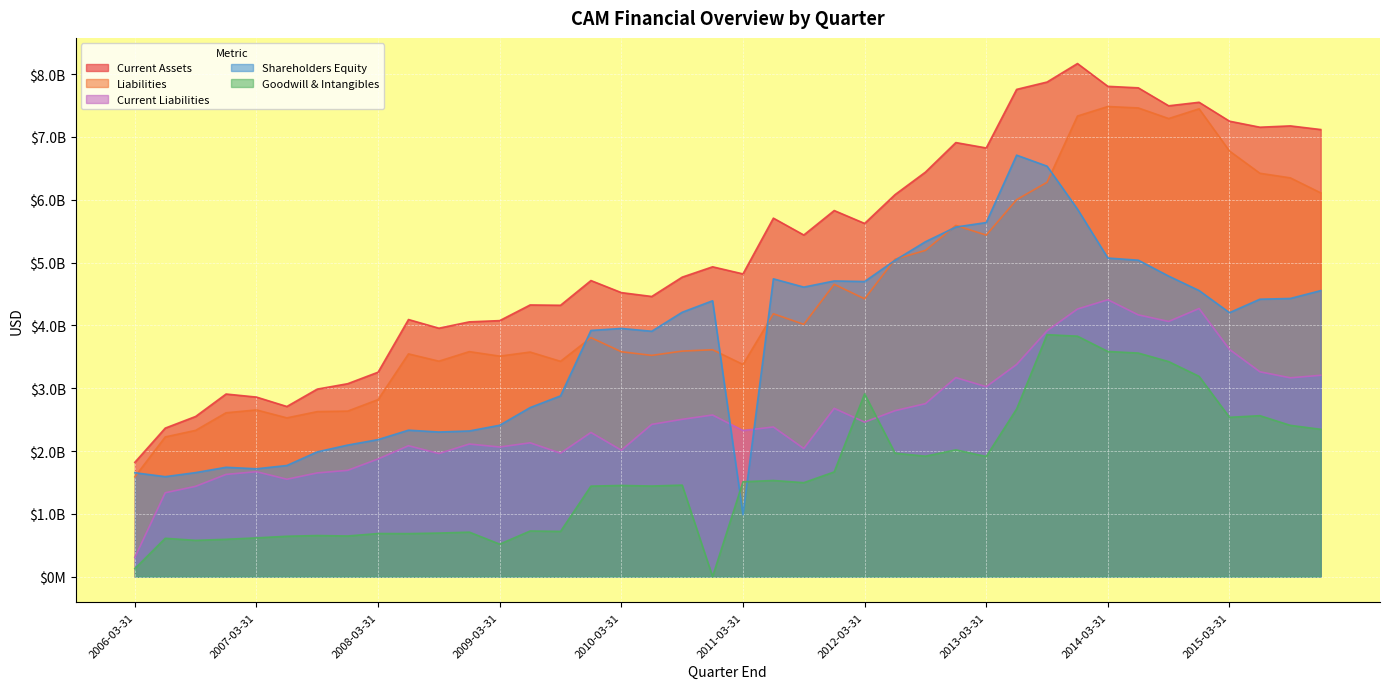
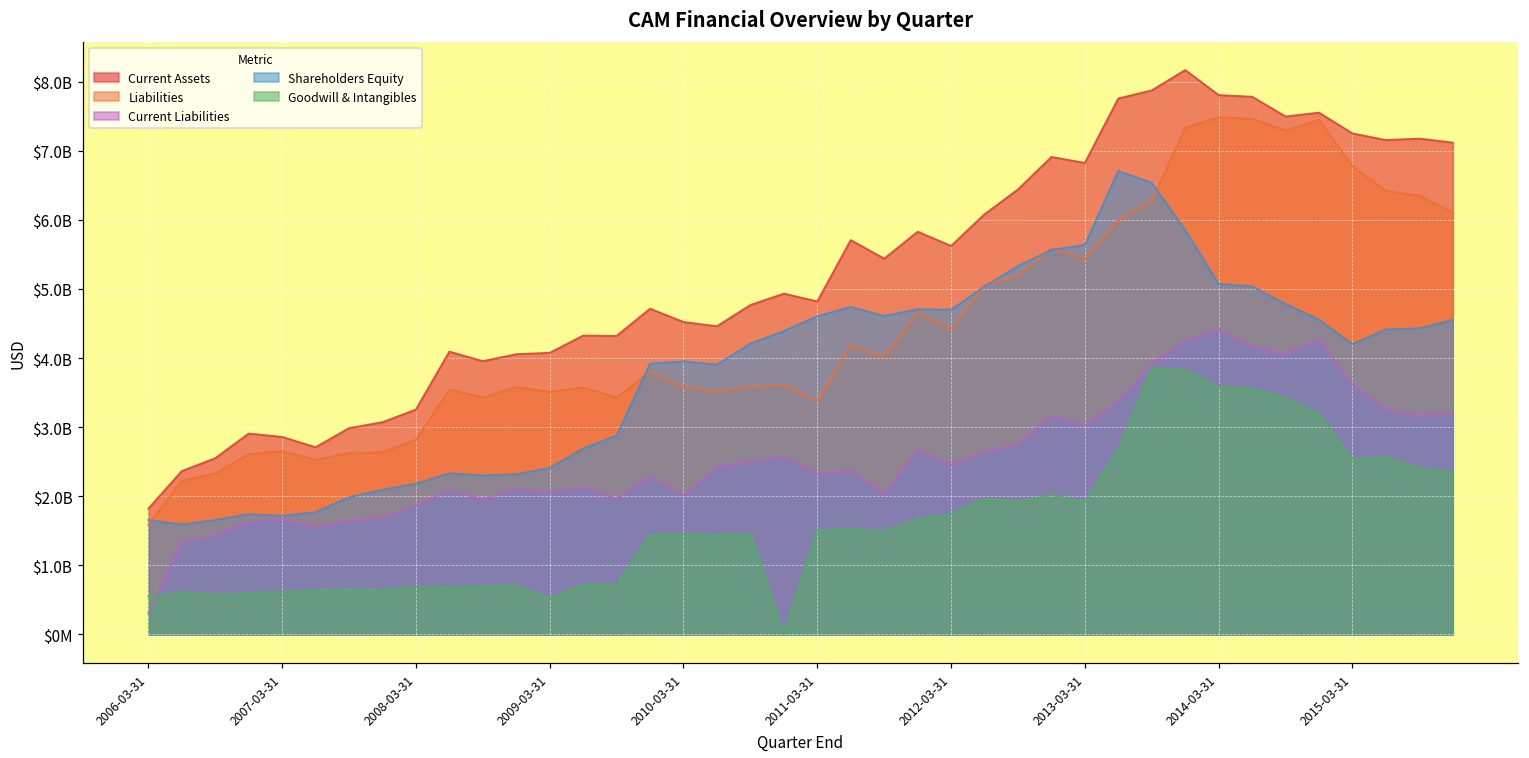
  {
    "Current Liabilities": {
      "2006-03-31": "$300000000",
      "2007-03-31": "$1700000000",
      "2008-03-31": "$1900000000",
      "2009-03-31": "$2100000000",
      "2010-03-31": "$2000000000",
      "2011-03-31": "$2300000000",
      "2012-03-31": "$2500000000",
      "2013-03-31": "$3000000000",
      "2014-03-31": "$4400000000",
      "2015-03-31": "$3600000000"
    },
    "Shareholders Equity": {
      "2006-03-31": "$1700000000",
      "2007-03-31": "$1700000000",
      "2008-03-31": "$2200000000",
      "2009-03-31": "$2400000000",
      "2010-03-31": "$4000000000",
-     "2011-03-31": "$1000000000",
+     "2011-03-31": "$4600000000",
      "2012-03-31": "$4700000000",
      "2013-03-31": "$5600000000",
      "2014-03-31": "$5100000000",
      "2015-03-31": "$4200000000"
    },
    "Goodwill & Intangibles": {
-     "2006-03-31": "$100000000",
+     "2006-03-31": "$500000000",
      "2007-03-31": "$600000000",
      "2008-03-31": "$700000000",
      "2009-03-31": "$500000000",
      "2010-03-31": "$1500000000",
      "2011-03-31": "$1500000000",
-     "2012-03-31": "$2900000000",
+     "2012-03-31": "$1700000000",
      "2013-03-31": "$1900000000",
      "2014-03-31": "$3600000000",
      "2015-03-31": "$2500000000"
    }
  }
